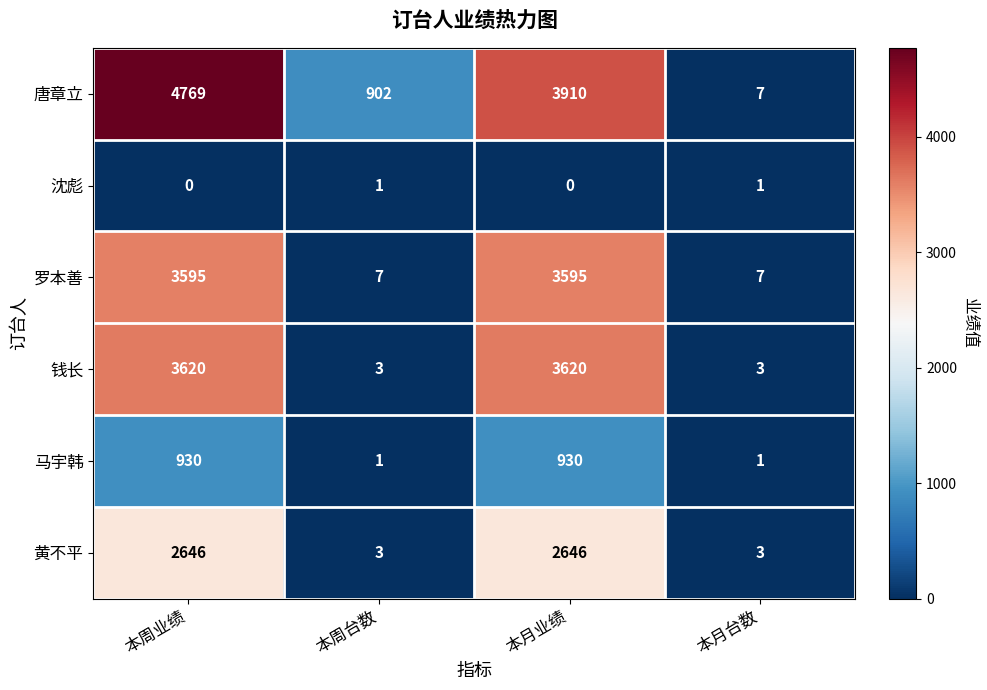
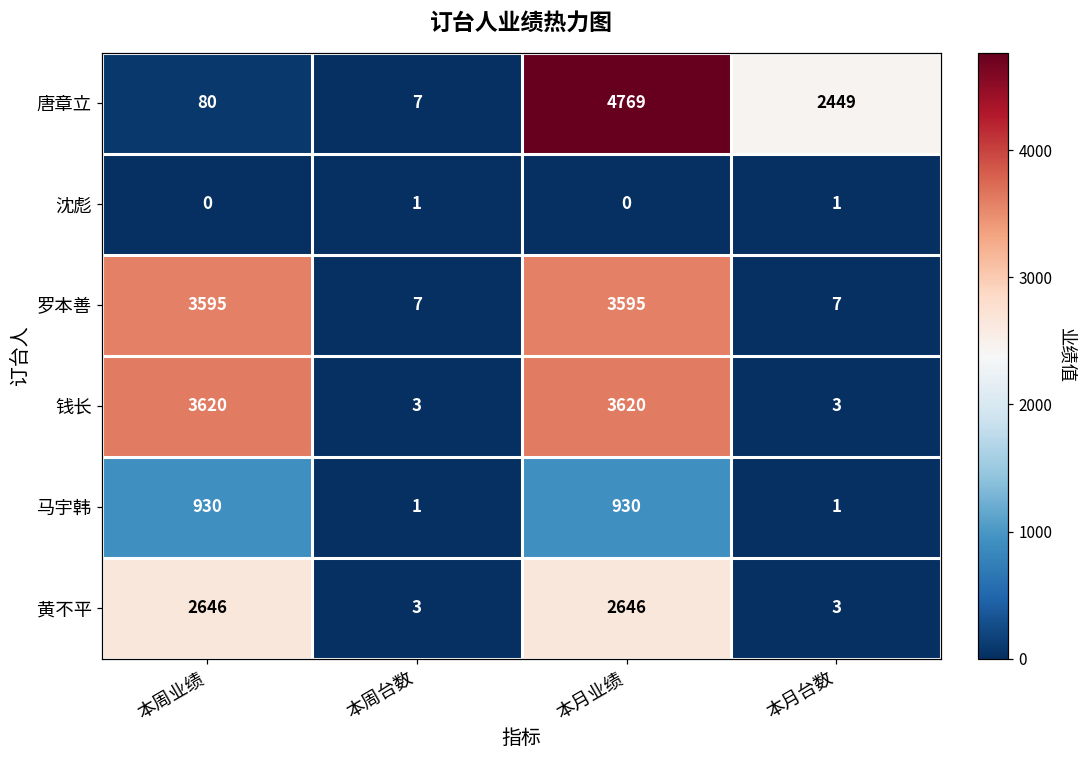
  {
    "唐章立": {
-     "本周业绩": 4769,
-     "本周台数": 902,
-     "本月业绩": 3910,
-     "本月台数": 7
+     "本周业绩": 80,
+     "本周台数": 7,
+     "本月业绩": 4769,
+     "本月台数": 2449
    },
    "沈彪": {
      "本周业绩": 0,
      "本周台数": 1,
      "本月业绩": 0,
      "本月台数": 1
    },
    "罗本善": {
      "本周业绩": 3595,
      "本周台数": 7,
      "本月业绩": 3595,
      "本月台数": 7
    },
    "钱长": {
      "本周业绩": 3620,
      "本周台数": 3,
      "本月业绩": 3620,
      "本月台数": 3
    },
    "马宇韩": {
      "本周业绩": 930,
      "本周台数": 1,
      "本月业绩": 930,
      "本月台数": 1
    },
    "黄不平": {
      "本周业绩": 2646,
      "本周台数": 3,
      "本月业绩": 2646,
      "本月台数": 3
    }
  }
